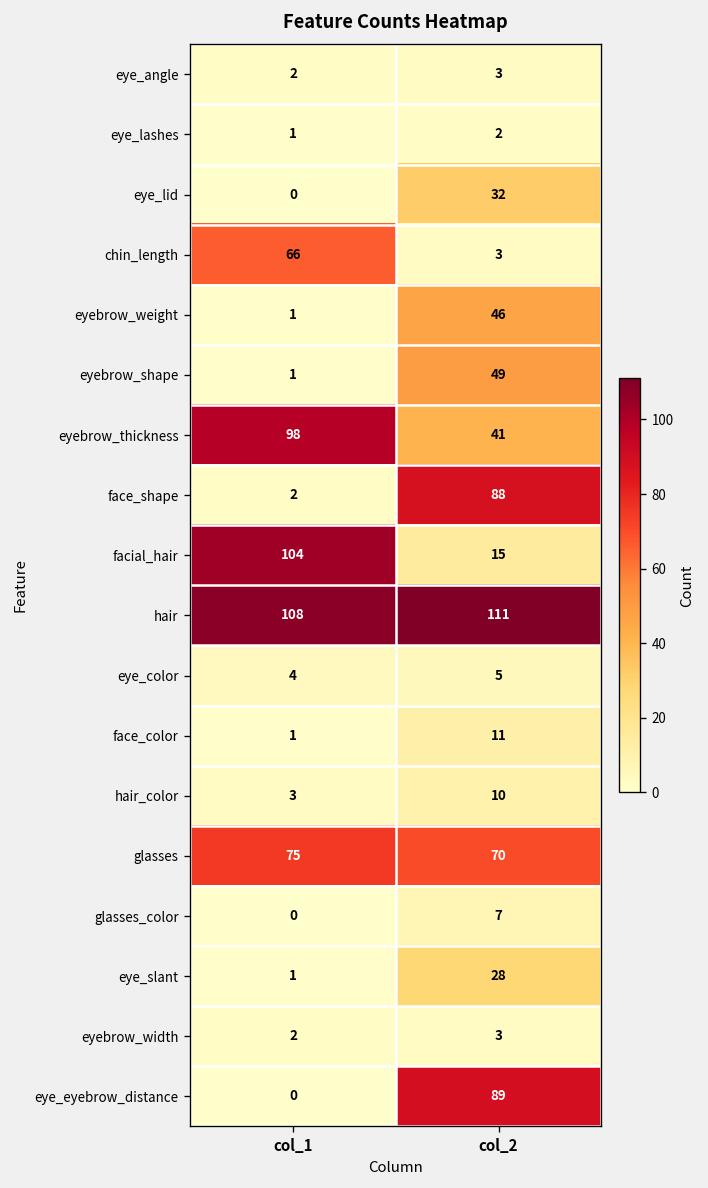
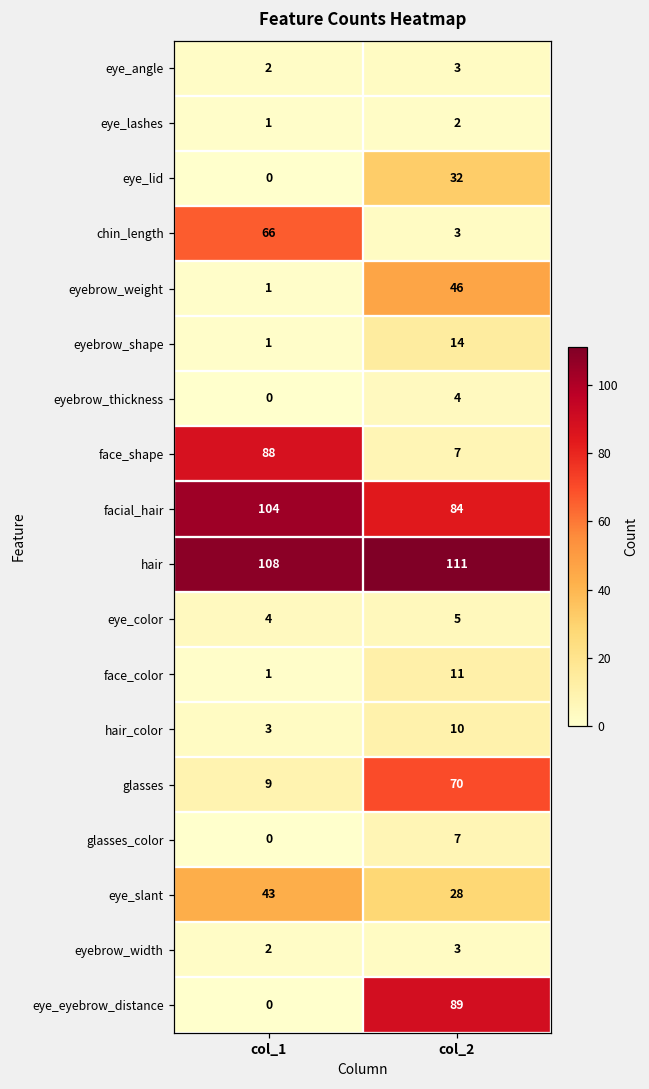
  {
    "eye_angle": {
      "col_1": 2,
      "col_2": 3
    },
    "eye_lashes": {
      "col_1": 1,
      "col_2": 2
    },
    "eye_lid": {
      "col_1": 0,
      "col_2": 32
    },
    "chin_length": {
      "col_1": 66,
      "col_2": 3
    },
    "eyebrow_weight": {
      "col_1": 1,
      "col_2": 46
    },
    "eyebrow_shape": {
      "col_1": 1,
-     "col_2": 49
+     "col_2": 14
    },
    "eyebrow_thickness": {
-     "col_1": 98,
-     "col_2": 41
+     "col_1": 0,
+     "col_2": 4
    },
    "face_shape": {
-     "col_1": 2,
-     "col_2": 88
+     "col_1": 88,
+     "col_2": 7
    },
    "facial_hair": {
      "col_1": 104,
-     "col_2": 15
+     "col_2": 84
    },
    "hair": {
      "col_1": 108,
      "col_2": 111
    },
    "eye_color": {
      "col_1": 4,
      "col_2": 5
    },
    "face_color": {
      "col_1": 1,
      "col_2": 11
    },
    "hair_color": {
      "col_1": 3,
      "col_2": 10
    },
    "glasses": {
-     "col_1": 75,
+     "col_1": 9,
      "col_2": 70
    },
    "glasses_color": {
      "col_1": 0,
      "col_2": 7
    },
    "eye_slant": {
-     "col_1": 1,
+     "col_1": 43,
      "col_2": 28
    },
    "eyebrow_width": {
      "col_1": 2,
      "col_2": 3
    },
    "eye_eyebrow_distance": {
      "col_1": 0,
      "col_2": 89
    }
  }
